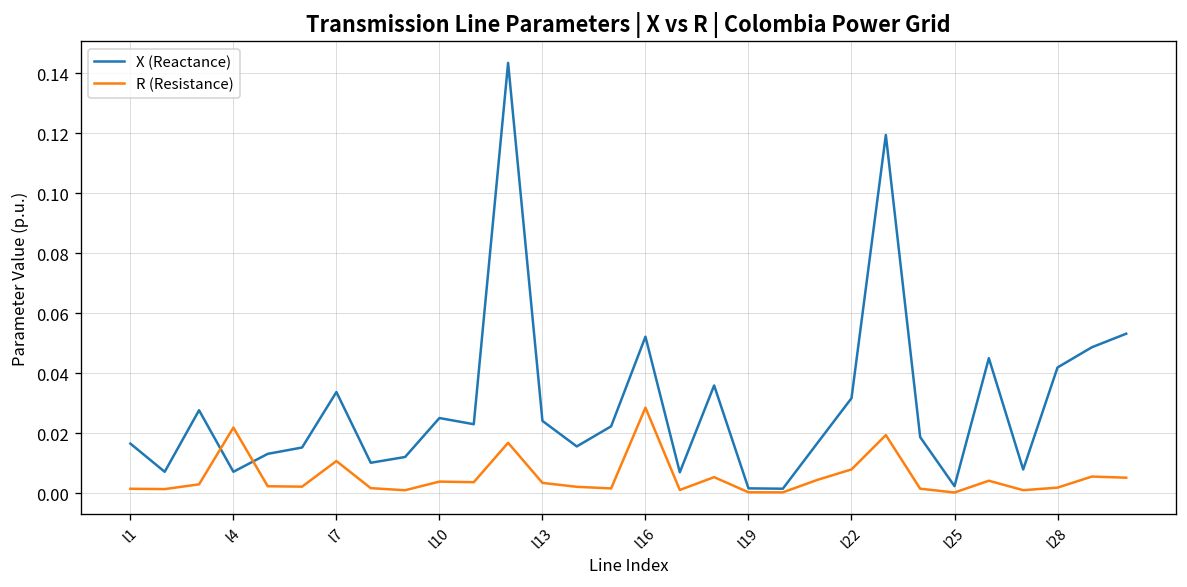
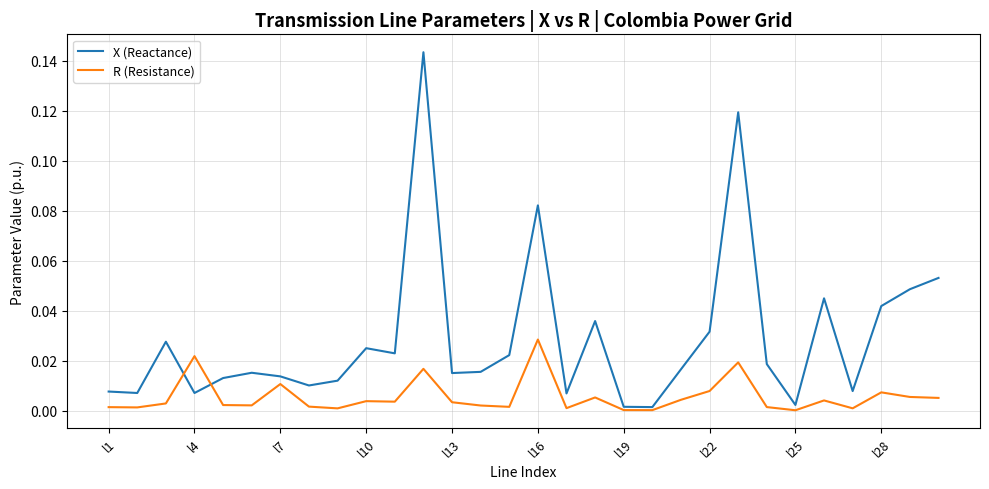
  {
    "X (Reactance)": {
-     "l1": 0.017,
+     "l1": 0.008,
      "l4": 0.007,
-     "l7": 0.034,
+     "l7": 0.014,
      "l10": 0.025,
-     "l13": 0.024,
-     "l16": 0.052,
+     "l13": 0.015,
+     "l16": 0.082,
      "l19": 0.002,
      "l22": 0.032,
      "l25": 0.002,
      "l28": 0.042
    },
    "R (Resistance)": {
      "l1": 0.001,
      "l4": 0.022,
      "l7": 0.011,
      "l10": 0.004,
      "l13": 0.003,
      "l16": 0.029,
      "l19": 0.000,
      "l22": 0.008,
      "l25": 0.000,
-     "l28": 0.002
+     "l28": 0.007
    }
  }
